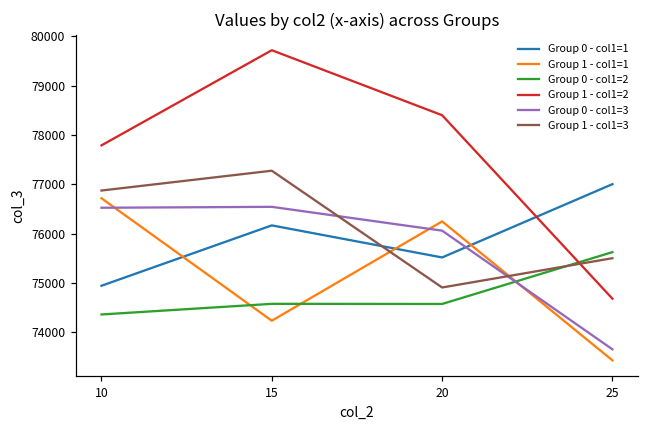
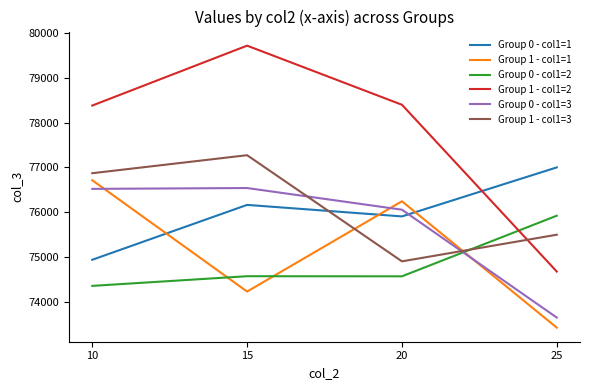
  {
    "Group 0 - col1=1": {
      "10": 74900,
      "15": 76200,
-     "20": 75500,
+     "20": 75900,
      "25": 77000
    },
    "Group 1 - col1=1": {
      "10": 76700,
      "15": 74200,
      "20": 76200,
      "25": 73400
    },
    "Group 0 - col1=2": {
      "10": 74400,
      "15": 74600,
      "20": 74600,
-     "25": 75600
+     "25": 75900
    },
    "Group 1 - col1=2": {
-     "10": 77800,
+     "10": 78400,
      "15": 79700,
      "20": 78400,
      "25": 74700
    },
    "Group 0 - col1=3": {
      "10": 76500,
      "15": 76500,
      "20": 76100,
      "25": 73700
    },
    "Group 1 - col1=3": {
      "10": 76900,
      "15": 77300,
      "20": 74900,
      "25": 75500
    }
  }
